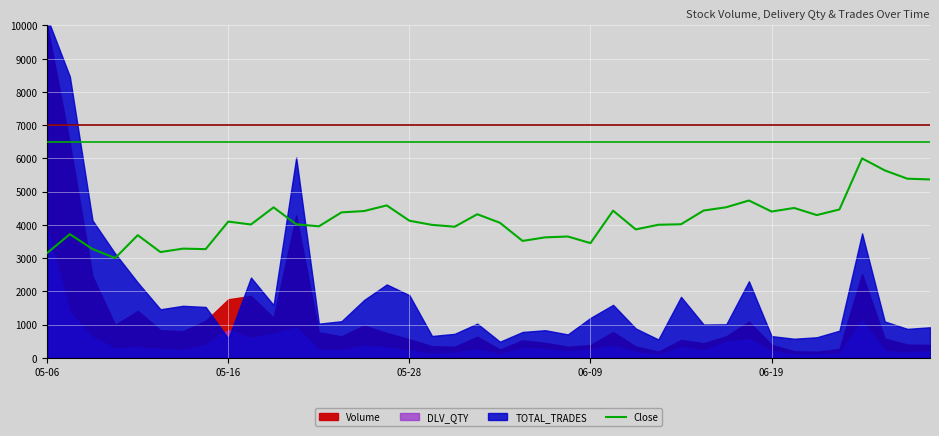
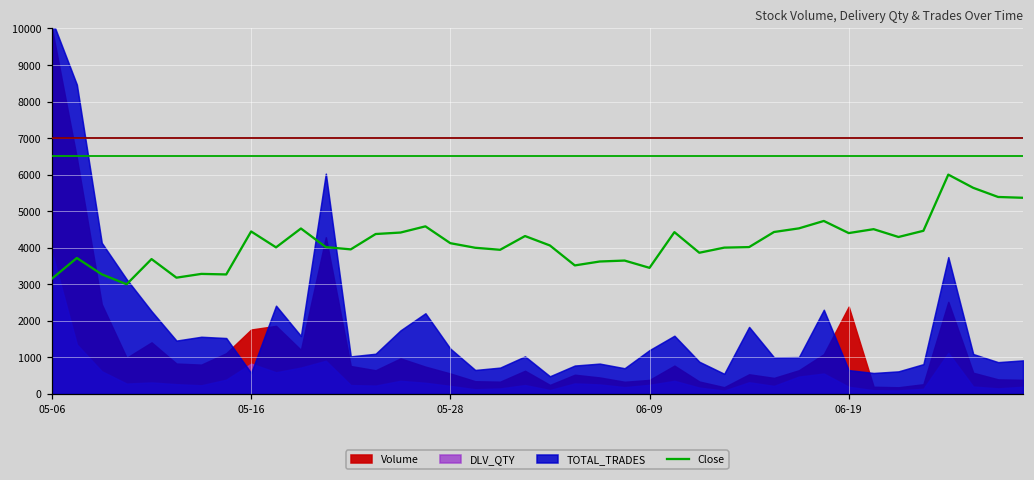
  {
    "Close": {
      "05-06": 3200,
-     "05-16": 4100,
+     "05-16": 4400,
      "05-28": 4100,
      "06-09": 3400,
      "06-19": 4400
    },
    "Volume": {
      "05-06": 10000,
      "05-16": 1800,
      "05-28": 600,
      "06-09": 400,
-     "06-19": 400
+     "06-19": 2400
    },
    "DLV_QTY": {
      "05-06": 3900,
      "05-16": 800,
      "05-28": 200,
      "06-09": 200,
      "06-19": 200
    },
    "TOTAL_TRADES": {
      "05-16": 600,
-     "05-28": 1900,
+     "05-28": 1200,
      "06-09": 1200,
      "06-19": 700
    }
  }
